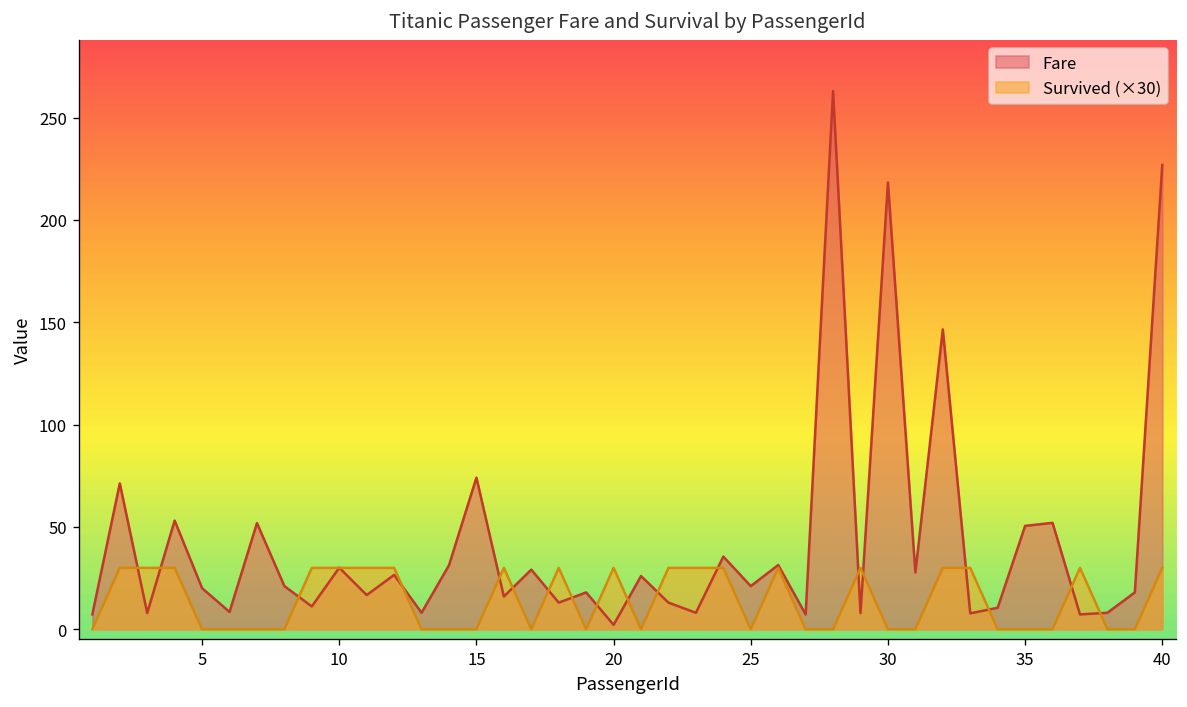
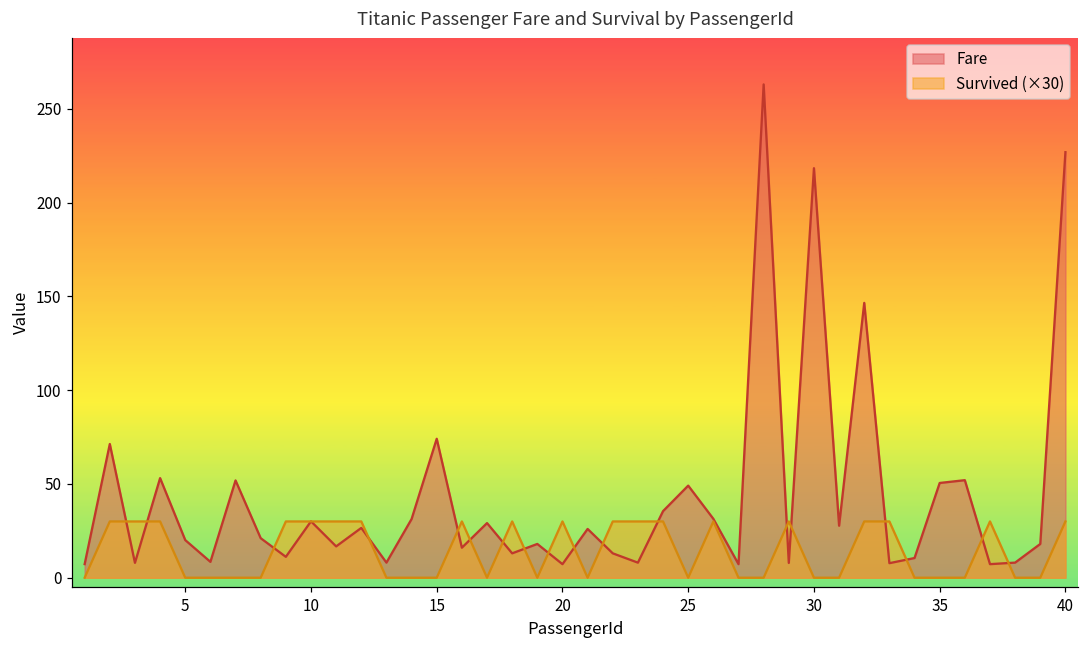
  {
    "Fare": {
      "5": 20,
      "15": 74,
-     "20": 2,
-     "25": 21,
+     "20": 7,
+     "25": 49,
      "30": 218,
      "35": 51,
      "40": 227
    },
    "Survived (×30)": {
      "5": 0,
      "15": 0,
      "20": 30,
      "25": 0,
      "30": 0,
      "35": 0,
      "40": 30
    }
  }
